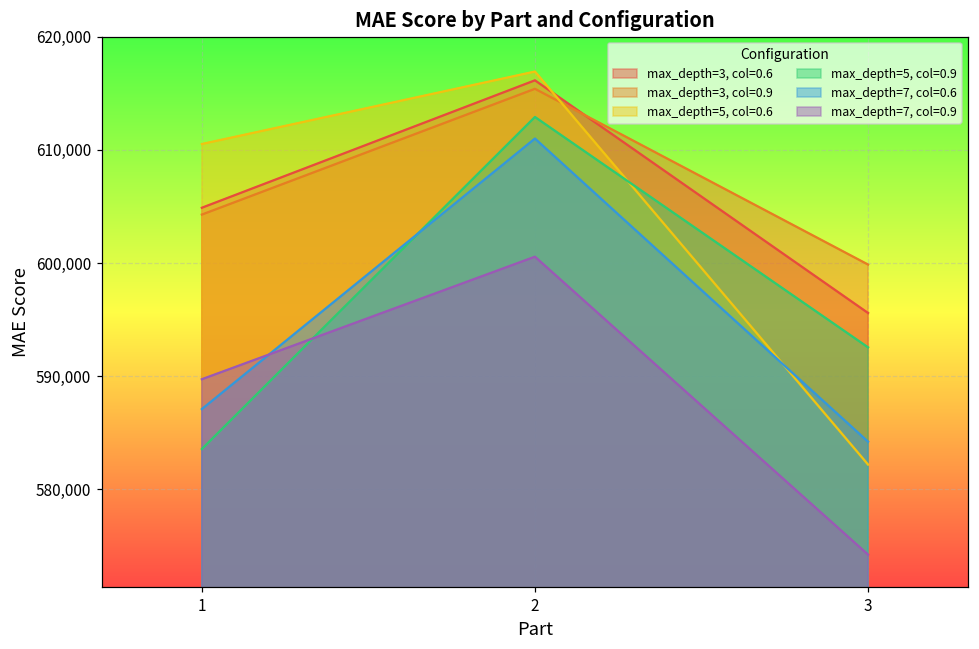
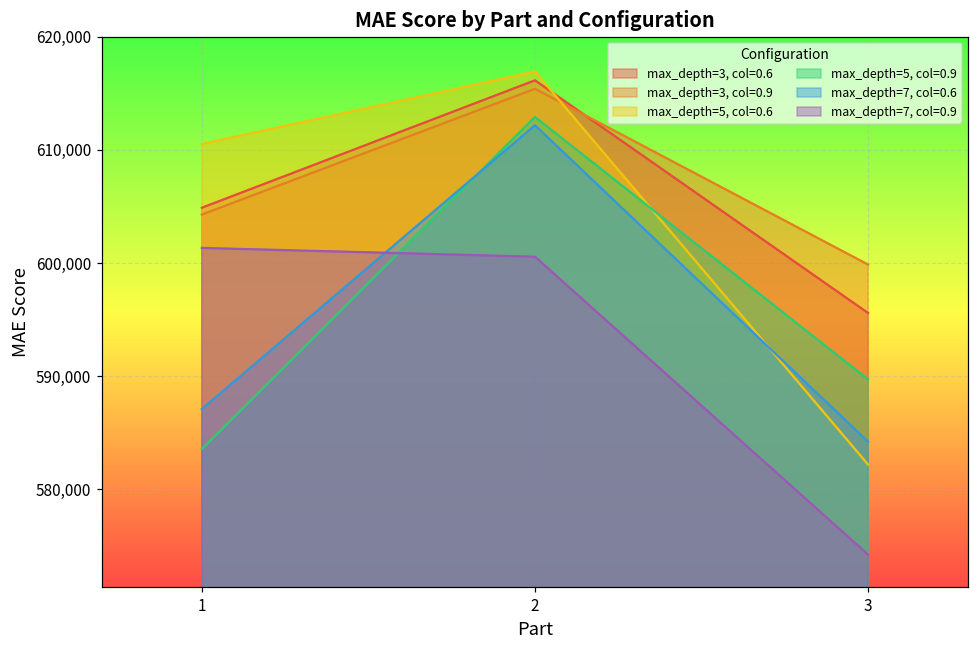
  {
    "max_depth=5, col=0.9": {
      "1": "583,600",
      "2": "612,900",
-     "3": "592,500"
+     "3": "589,700"
    },
    "max_depth=7, col=0.6": {
      "1": "587,100",
-     "2": "611,000",
+     "2": "612,200",
      "3": "584,200"
    },
    "max_depth=7, col=0.9": {
-     "1": "589,700",
+     "1": "601,300",
      "2": "600,600",
      "3": "574,200"
    }
  }
